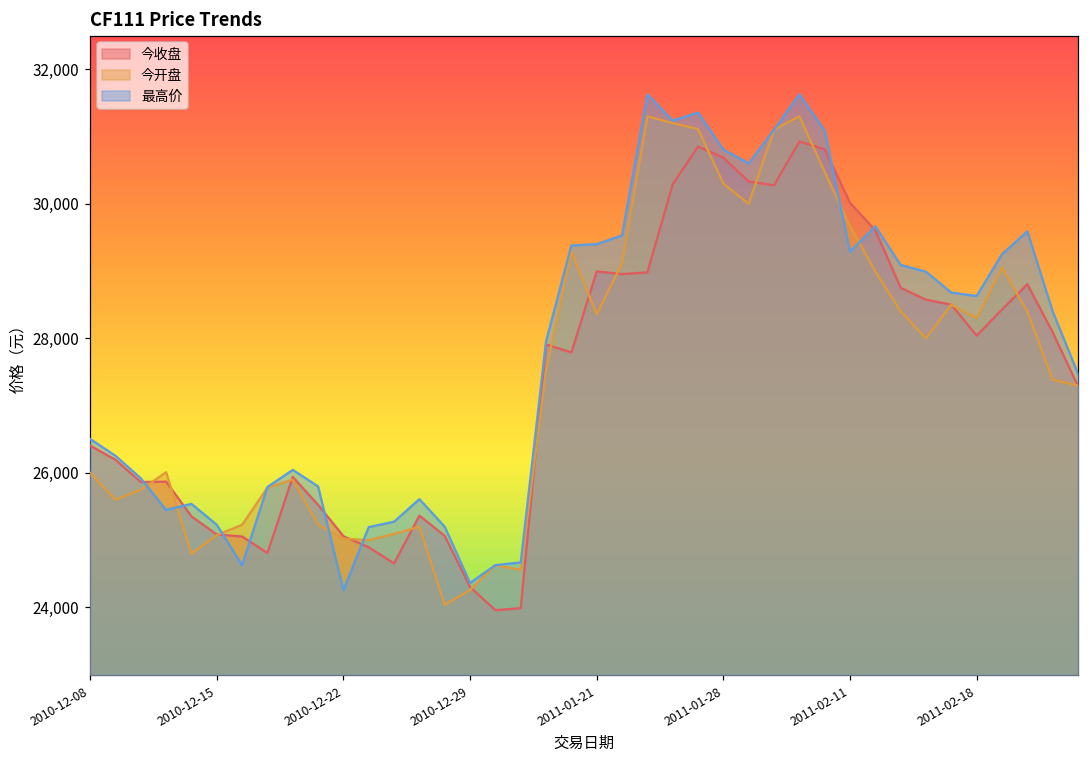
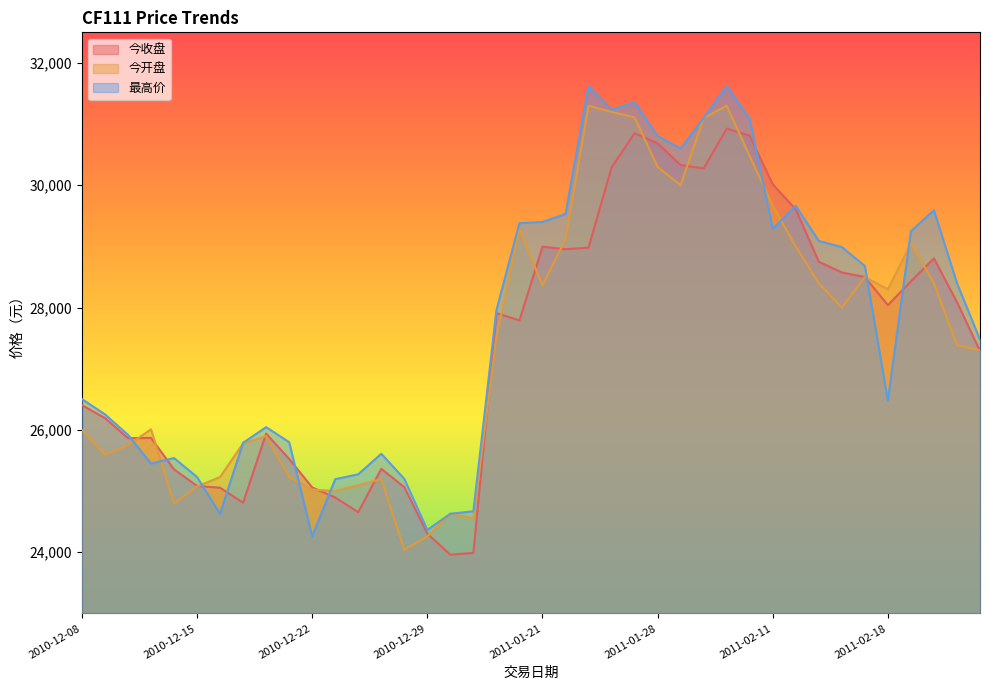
  {
    "最高价": {
      "2010-12-08": "26,500",
      "2010-12-15": "25,200",
      "2010-12-22": "24,300",
      "2010-12-29": "24,400",
      "2011-01-21": "29,400",
      "2011-01-28": "30,800",
      "2011-02-11": "29,300",
-     "2011-02-18": "28,600"
+     "2011-02-18": "26,500"
    }
  }
